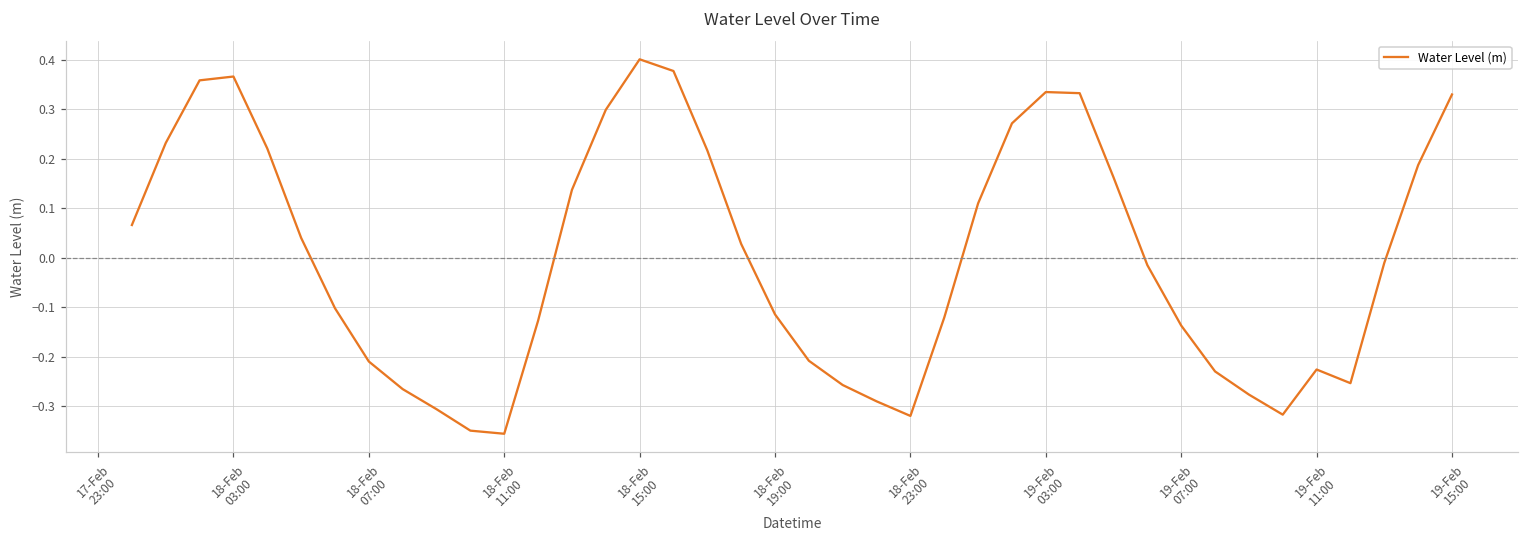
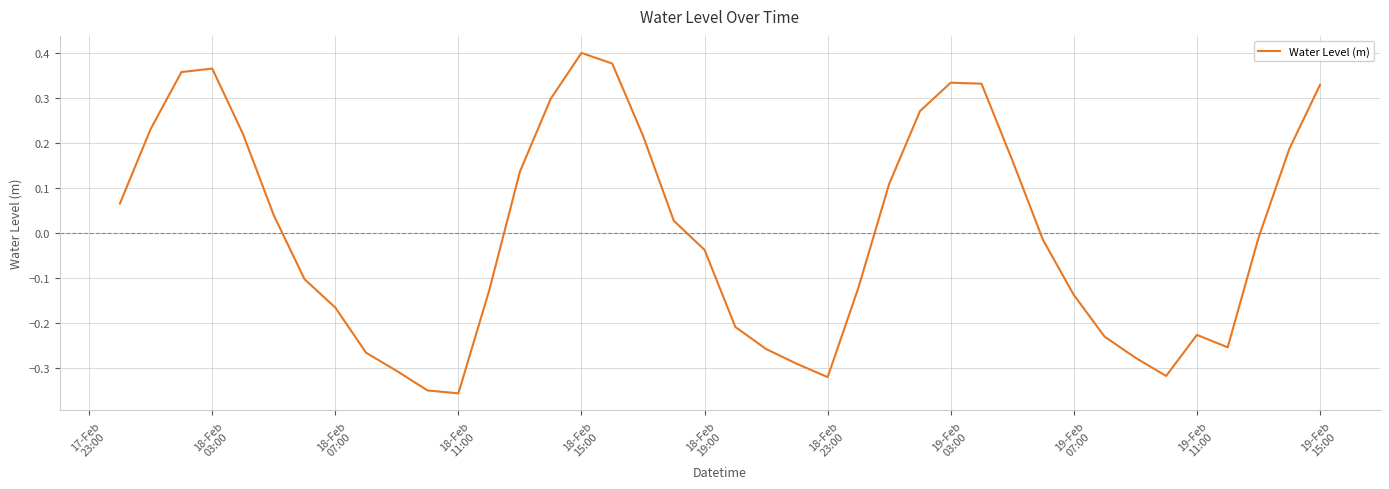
  {
    "18-Feb 03:00": 0.37,
-   "18-Feb 07:00": -0.21,
+   "18-Feb 07:00": -0.16,
    "18-Feb 11:00": -0.36,
    "18-Feb 15:00": 0.40,
-   "18-Feb 19:00": -0.11,
+   "18-Feb 19:00": -0.04,
    "18-Feb 23:00": -0.32,
    "19-Feb 03:00": 0.33,
    "19-Feb 07:00": -0.14,
    "19-Feb 11:00": -0.23,
    "19-Feb 15:00": 0.33
  }
